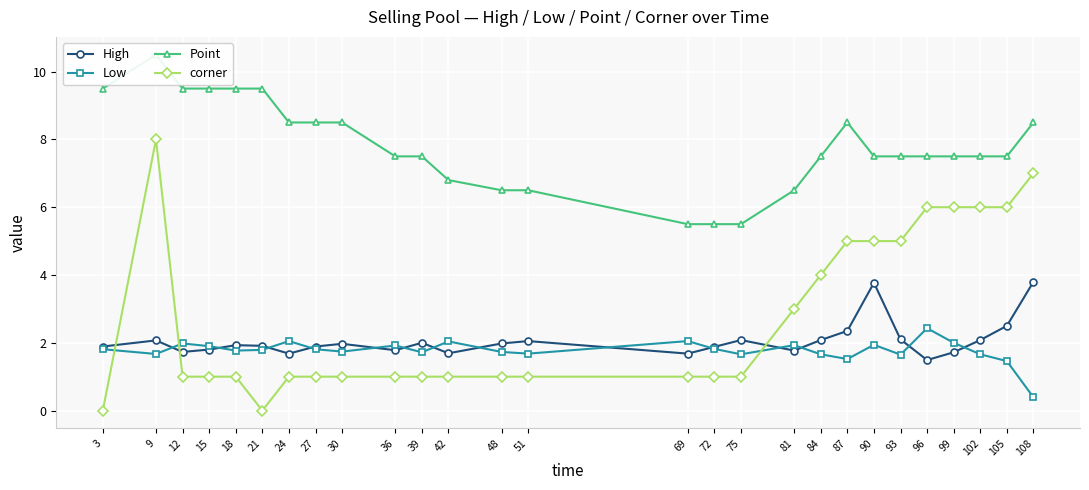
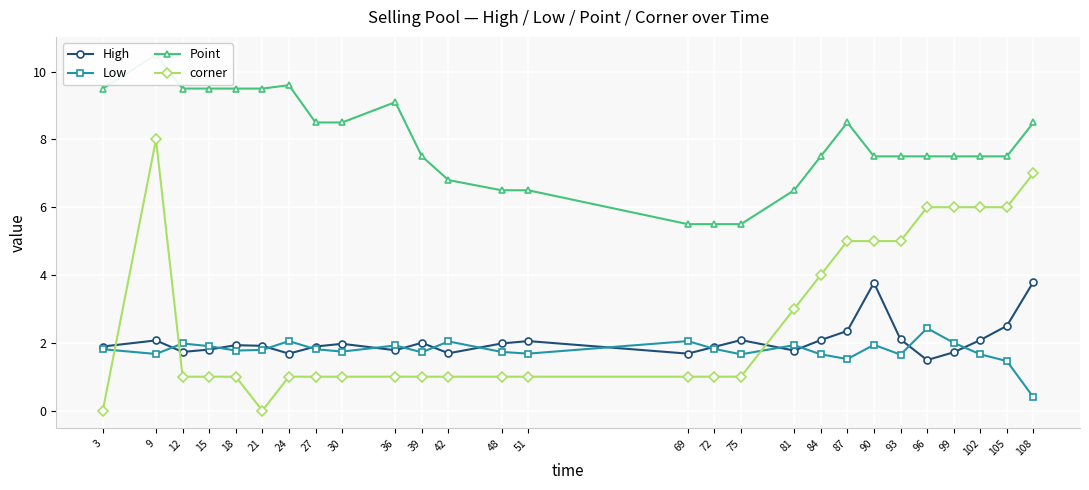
  {
    "High": {
      "3": 1.9,
      "9": 2.1,
      "12": 1.7,
      "15": 1.8,
      "18": 1.9,
      "21": 1.9,
      "24": 1.7,
      "27": 1.9,
      "30": 2.0,
      "36": 1.8,
      "39": 2.0,
      "42": 1.7,
      "48": 2.0,
      "51": 2.1,
      "69": 1.7,
      "75": 2.1,
      "81": 1.8,
      "84": 2.1,
      "87": 2.4,
      "90": 3.8,
      "93": 2.1,
      "96": 1.5,
      "99": 1.7,
      "102": 2.1,
      "105": 2.5,
      "108": 3.8
    },
    "Low": {
      "3": 1.8,
      "9": 1.7,
      "12": 2.0,
      "15": 1.9,
      "18": 1.8,
      "21": 1.8,
      "24": 2.1,
      "27": 1.8,
      "30": 1.7,
      "36": 1.9,
      "39": 1.7,
      "42": 2.0,
      "48": 1.7,
      "51": 1.7,
      "69": 2.1,
      "75": 1.7,
      "81": 1.9,
      "84": 1.7,
      "87": 1.5,
      "90": 1.9,
      "93": 1.7,
      "96": 2.4,
      "99": 2.0,
      "102": 1.7,
      "105": 1.5,
      "108": 0.4
    },
    "Point": {
      "3": 9.5,
      "12": 9.5,
      "15": 9.5,
      "18": 9.5,
      "21": 9.5,
-     "24": 8.5,
+     "24": 9.6,
      "27": 8.5,
      "30": 8.5,
-     "36": 7.5,
+     "36": 9.1,
      "39": 7.5,
      "42": 6.8,
      "48": 6.5,
      "51": 6.5,
      "69": 5.5,
      "72": 5.5,
      "75": 5.5,
      "81": 6.5,
      "84": 7.5,
      "87": 8.5,
      "90": 7.5,
      "93": 7.5,
      "96": 7.5,
      "99": 7.5,
      "102": 7.5,
      "105": 7.5,
      "108": 8.5
    },
    "corner": {
      "3": 0.0,
      "9": 8.0,
      "12": 1.0,
      "15": 1.0,
      "18": 1.0,
      "21": 0.0,
      "24": 1.0,
      "27": 1.0,
      "30": 1.0,
      "36": 1.0,
      "39": 1.0,
      "42": 1.0,
      "48": 1.0,
      "51": 1.0,
      "69": 1.0,
      "72": 1.0,
      "75": 1.0,
      "81": 3.0,
      "84": 4.0,
      "87": 5.0,
      "90": 5.0,
      "93": 5.0,
      "96": 6.0,
      "99": 6.0,
      "102": 6.0,
      "105": 6.0,
      "108": 7.0
    }
  }
